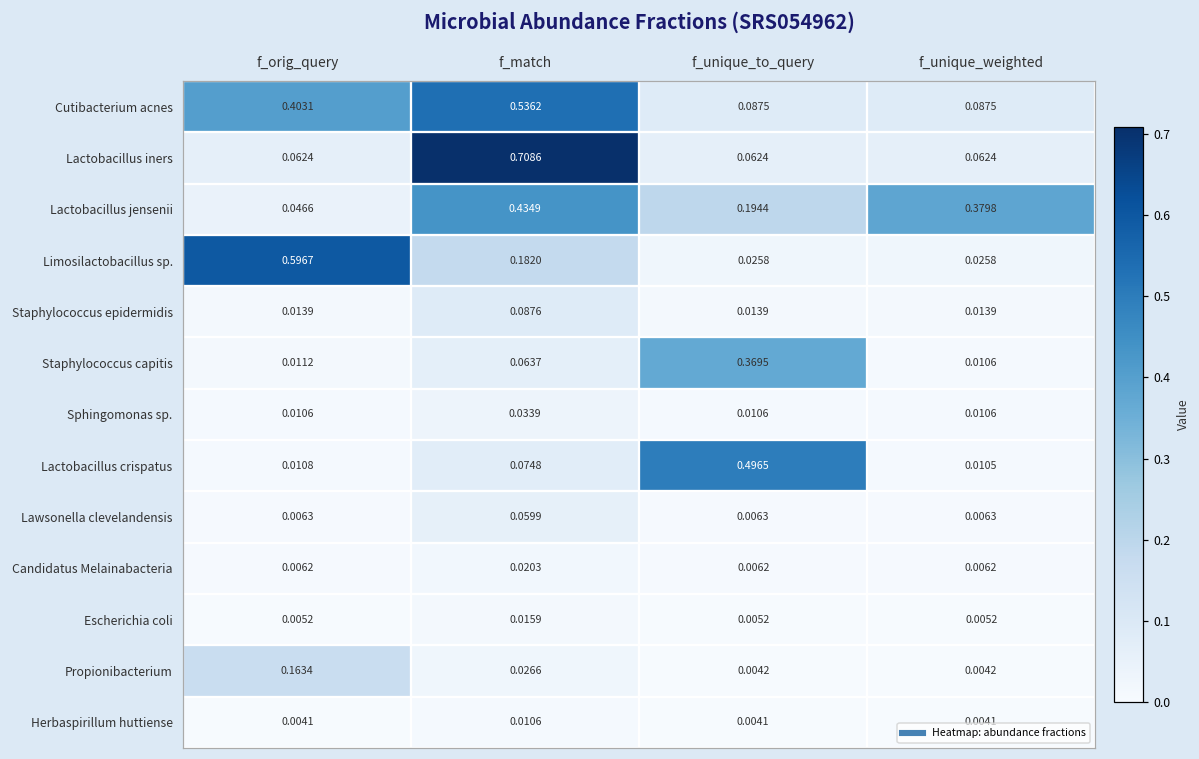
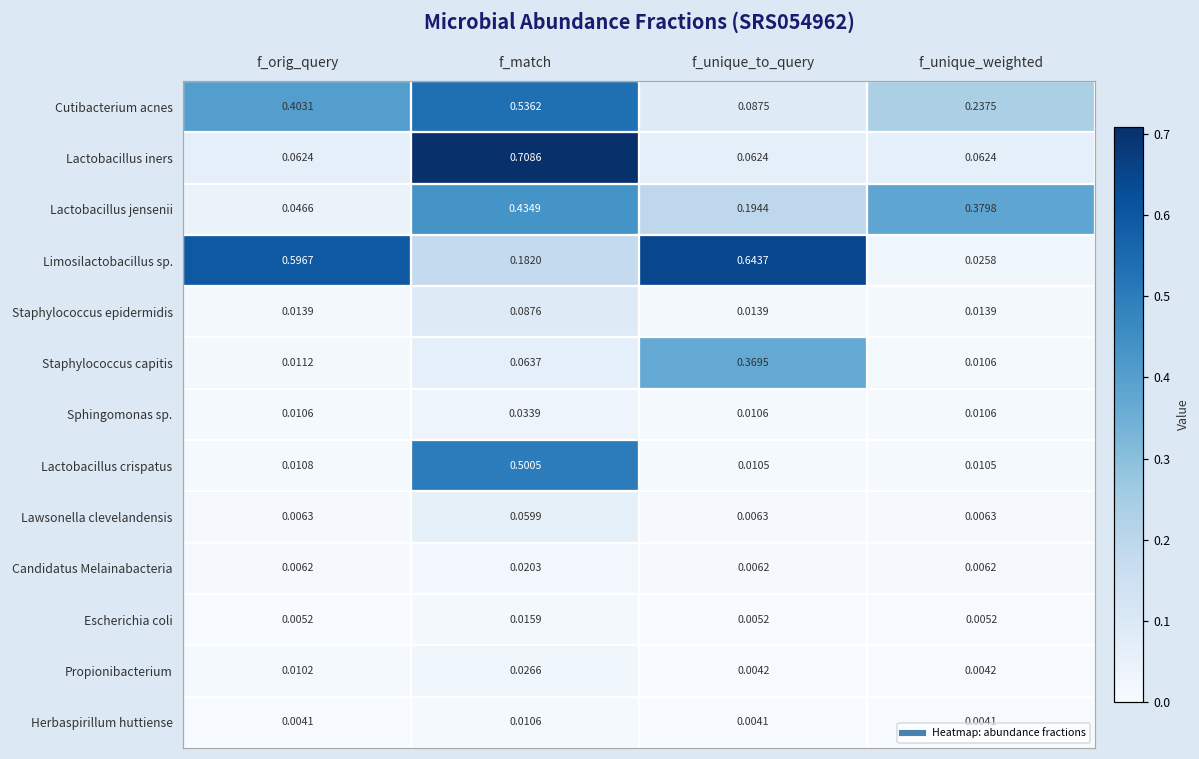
  {
    "Cutibacterium acnes": {
      "f_orig_query": 0.4031,
      "f_match": 0.5362,
      "f_unique_to_query": 0.0875,
-     "f_unique_weighted": 0.0875
+     "f_unique_weighted": 0.2375
    },
    "Lactobacillus iners": {
      "f_orig_query": 0.0624,
      "f_match": 0.7086,
      "f_unique_to_query": 0.0624,
      "f_unique_weighted": 0.0624
    },
    "Lactobacillus jensenii": {
      "f_orig_query": 0.0466,
      "f_match": 0.4349,
      "f_unique_to_query": 0.1944,
      "f_unique_weighted": 0.3798
    },
    "Limosilactobacillus sp.": {
      "f_orig_query": 0.5967,
      "f_match": 0.1820,
-     "f_unique_to_query": 0.0258,
+     "f_unique_to_query": 0.6437,
      "f_unique_weighted": 0.0258
    },
    "Staphylococcus epidermidis": {
      "f_orig_query": 0.0139,
      "f_match": 0.0876,
      "f_unique_to_query": 0.0139,
      "f_unique_weighted": 0.0139
    },
    "Staphylococcus capitis": {
      "f_orig_query": 0.0112,
      "f_match": 0.0637,
      "f_unique_to_query": 0.3695,
      "f_unique_weighted": 0.0106
    },
    "Sphingomonas sp.": {
      "f_orig_query": 0.0106,
      "f_match": 0.0339,
      "f_unique_to_query": 0.0106,
      "f_unique_weighted": 0.0106
    },
    "Lactobacillus crispatus": {
      "f_orig_query": 0.0108,
-     "f_match": 0.0748,
-     "f_unique_to_query": 0.4965,
+     "f_match": 0.5005,
+     "f_unique_to_query": 0.0105,
      "f_unique_weighted": 0.0105
    },
    "Lawsonella clevelandensis": {
      "f_orig_query": 0.0063,
      "f_match": 0.0599,
      "f_unique_to_query": 0.0063,
      "f_unique_weighted": 0.0063
    },
    "Candidatus Melainabacteria": {
      "f_orig_query": 0.0062,
      "f_match": 0.0203,
      "f_unique_to_query": 0.0062,
      "f_unique_weighted": 0.0062
    },
    "Escherichia coli": {
      "f_orig_query": 0.0052,
      "f_match": 0.0159,
      "f_unique_to_query": 0.0052,
      "f_unique_weighted": 0.0052
    },
    "Propionibacterium": {
-     "f_orig_query": 0.1634,
+     "f_orig_query": 0.0102,
      "f_match": 0.0266,
      "f_unique_to_query": 0.0042,
      "f_unique_weighted": 0.0042
    },
    "Herbaspirillum huttiense": {
      "f_orig_query": 0.0041,
      "f_match": 0.0106,
      "f_unique_to_query": 0.0041
    }
  }
